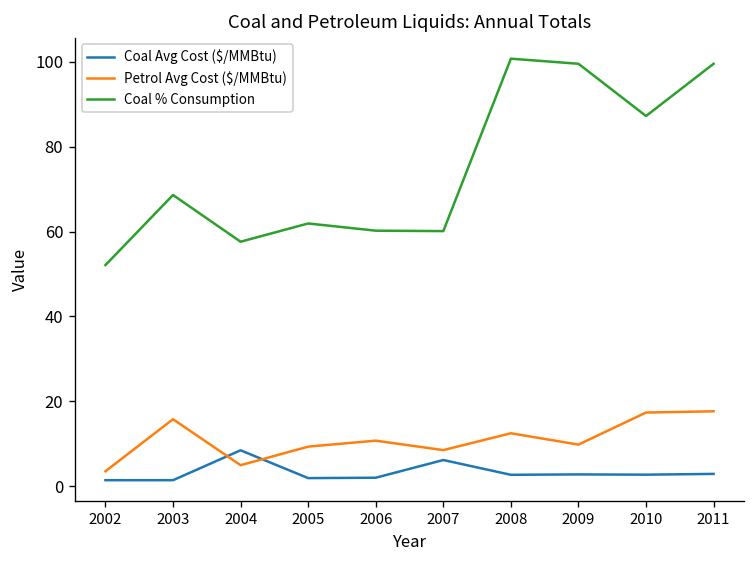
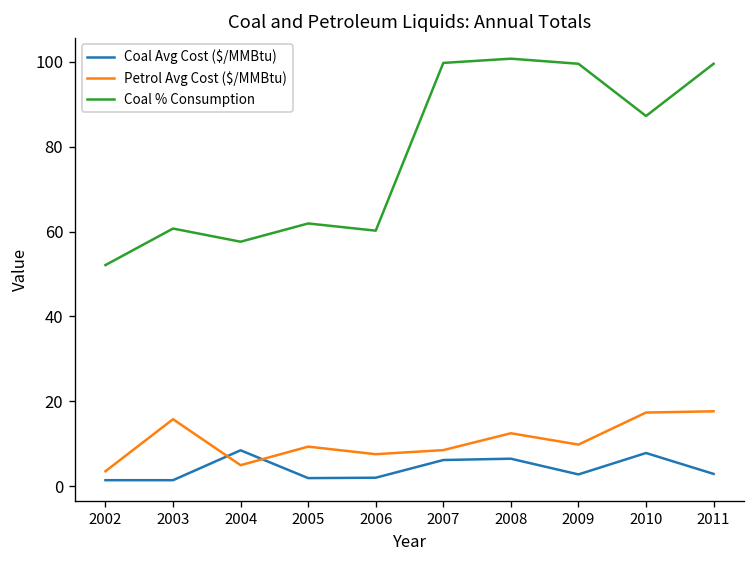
  {
    "Coal Avg Cost ($/MMBtu)": {
      "2002": 1,
      "2003": 1,
      "2004": 8,
      "2005": 2,
      "2006": 2,
      "2007": 6,
-     "2008": 3,
+     "2008": 7,
      "2009": 3,
-     "2010": 3,
+     "2010": 8,
      "2011": 3
    },
    "Petrol Avg Cost ($/MMBtu)": {
      "2002": 4,
      "2003": 16,
      "2004": 5,
      "2005": 9,
-     "2006": 11,
+     "2006": 8,
      "2007": 9,
      "2008": 13,
      "2009": 10,
      "2010": 17,
      "2011": 18
    },
    "Coal % Consumption": {
      "2002": 52,
-     "2003": 69,
+     "2003": 61,
      "2004": 58,
      "2005": 62,
      "2006": 60,
-     "2007": 60,
+     "2007": 100,
      "2008": 101,
      "2009": 100,
      "2010": 87,
      "2011": 100
    }
  }
